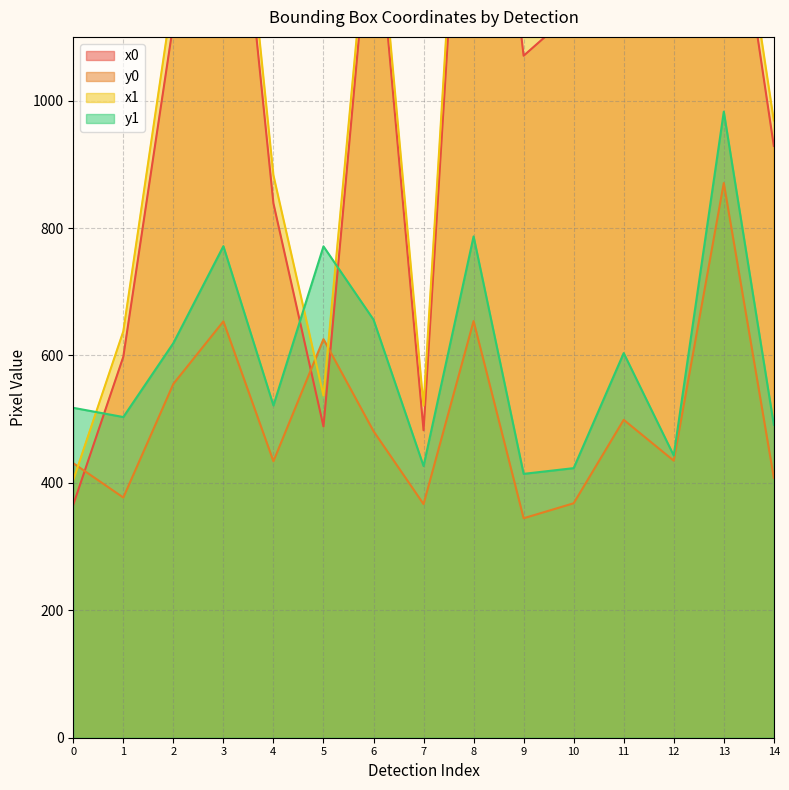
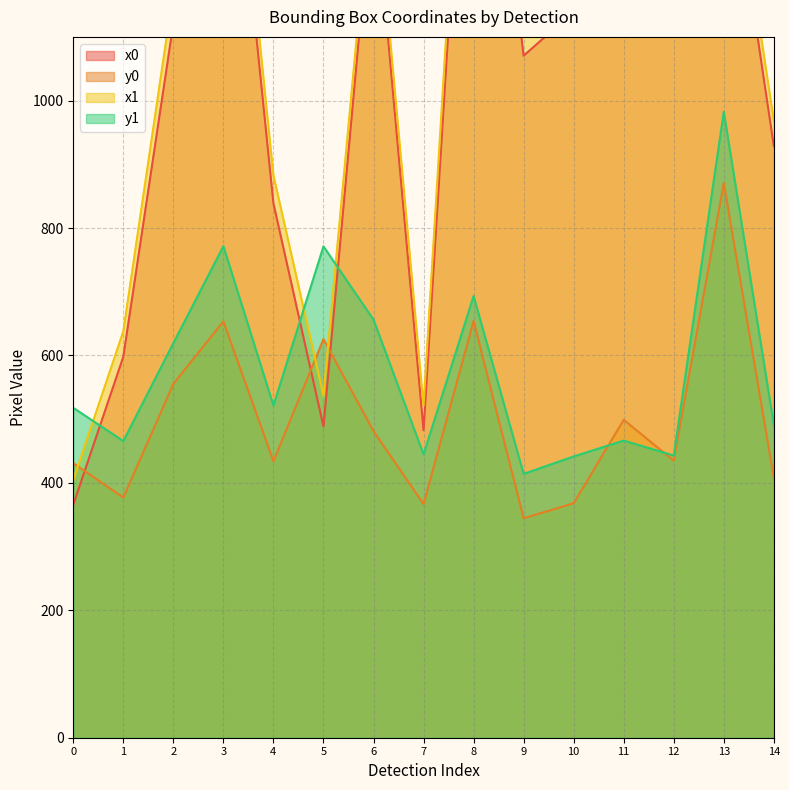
  {
    "y1": {
      "0": 520,
-     "1": 500,
+     "1": 470,
      "2": 620,
      "3": 770,
      "4": 520,
      "5": 770,
      "6": 660,
-     "7": 430,
-     "8": 790,
+     "7": 440,
+     "8": 690,
      "9": 410,
-     "10": 420,
-     "11": 600,
+     "10": 440,
+     "11": 470,
      "12": 440,
      "13": 980,
      "14": 490
    }
  }
